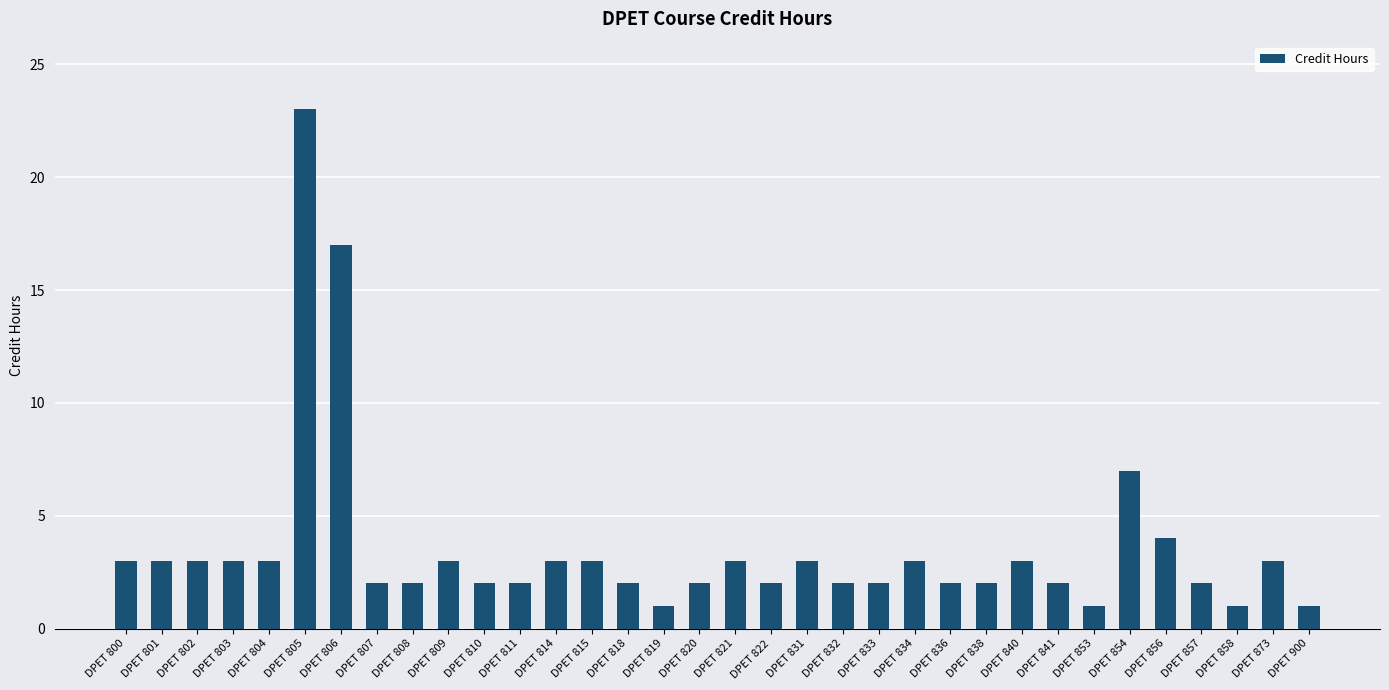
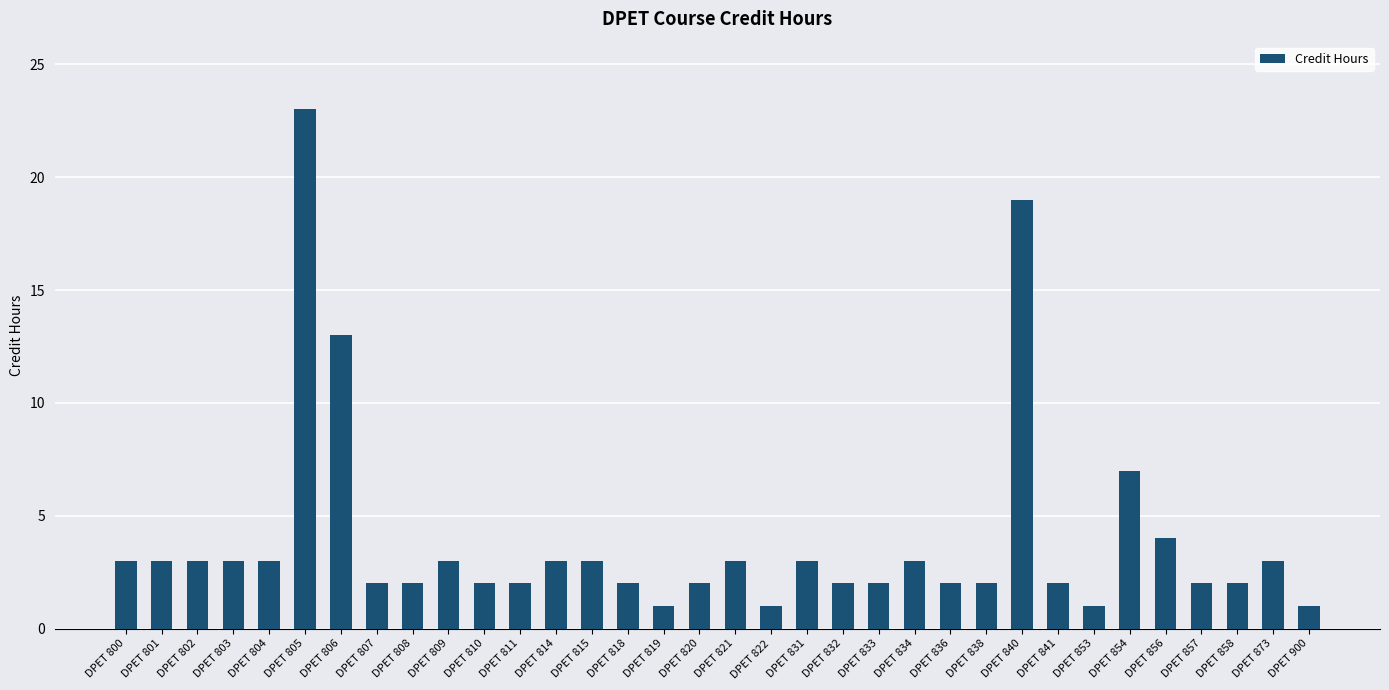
  {
    "DPET 800": 3,
    "DPET 801": 3,
    "DPET 802": 3,
    "DPET 803": 3,
    "DPET 804": 3,
    "DPET 805": 23,
-   "DPET 806": 17,
+   "DPET 806": 13,
    "DPET 807": 2,
    "DPET 808": 2,
    "DPET 809": 3,
    "DPET 810": 2,
    "DPET 811": 2,
    "DPET 814": 3,
    "DPET 815": 3,
    "DPET 818": 2,
    "DPET 819": 1,
    "DPET 820": 2,
    "DPET 821": 3,
-   "DPET 822": 2,
+   "DPET 822": 1,
    "DPET 831": 3,
    "DPET 832": 2,
    "DPET 833": 2,
    "DPET 834": 3,
    "DPET 836": 2,
    "DPET 838": 2,
-   "DPET 840": 3,
+   "DPET 840": 19,
    "DPET 841": 2,
    "DPET 853": 1,
    "DPET 854": 7,
    "DPET 856": 4,
    "DPET 857": 2,
-   "DPET 858": 1,
+   "DPET 858": 2,
    "DPET 873": 3,
    "DPET 900": 1
  }
